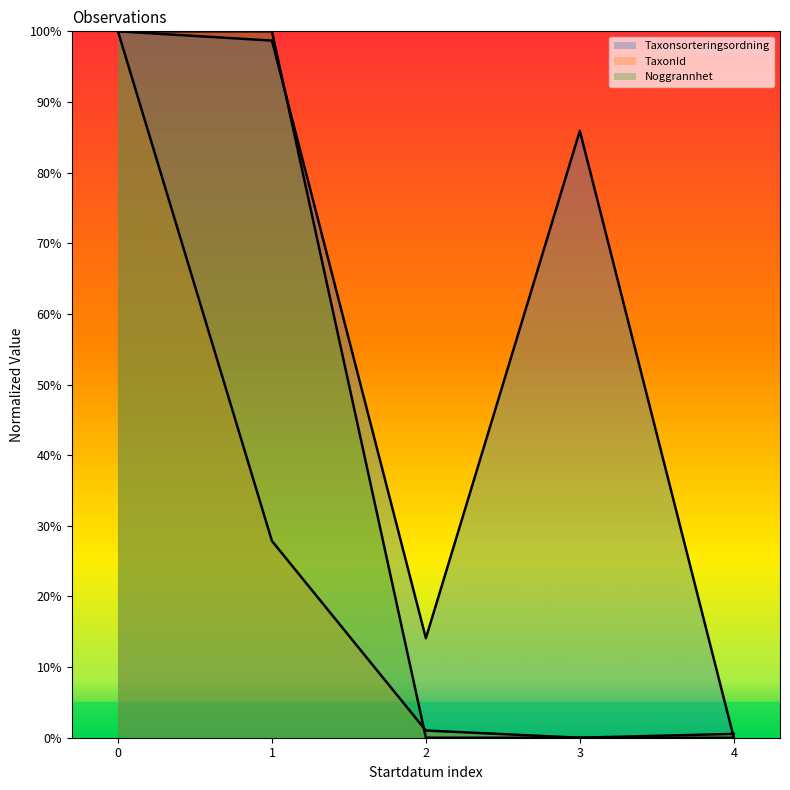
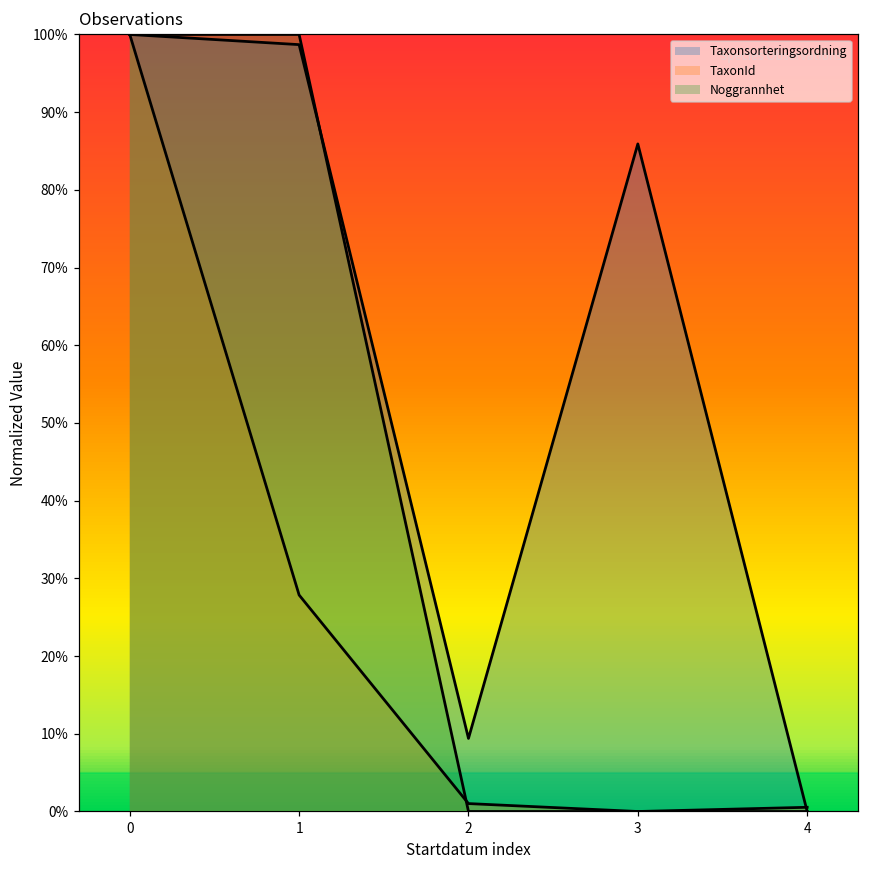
  {
    "Taxonsorteringsordning": {
      "1": "99%",
-     "2": "14%",
+     "2": "9%",
      "3": "86%"
    },
    "TaxonId": {
      "1": "28%"
    },
    "Noggrannhet": {
      "1": "100%"
    }
  }
